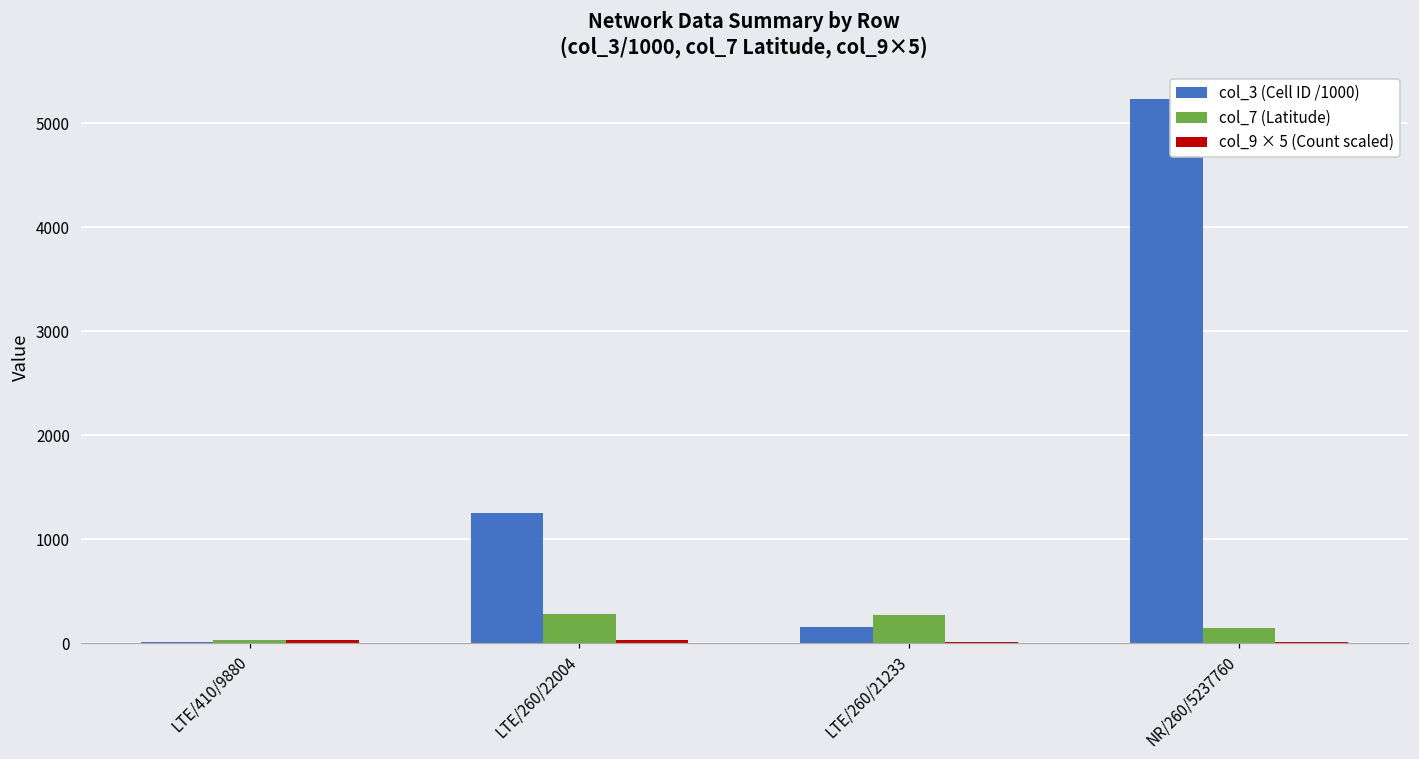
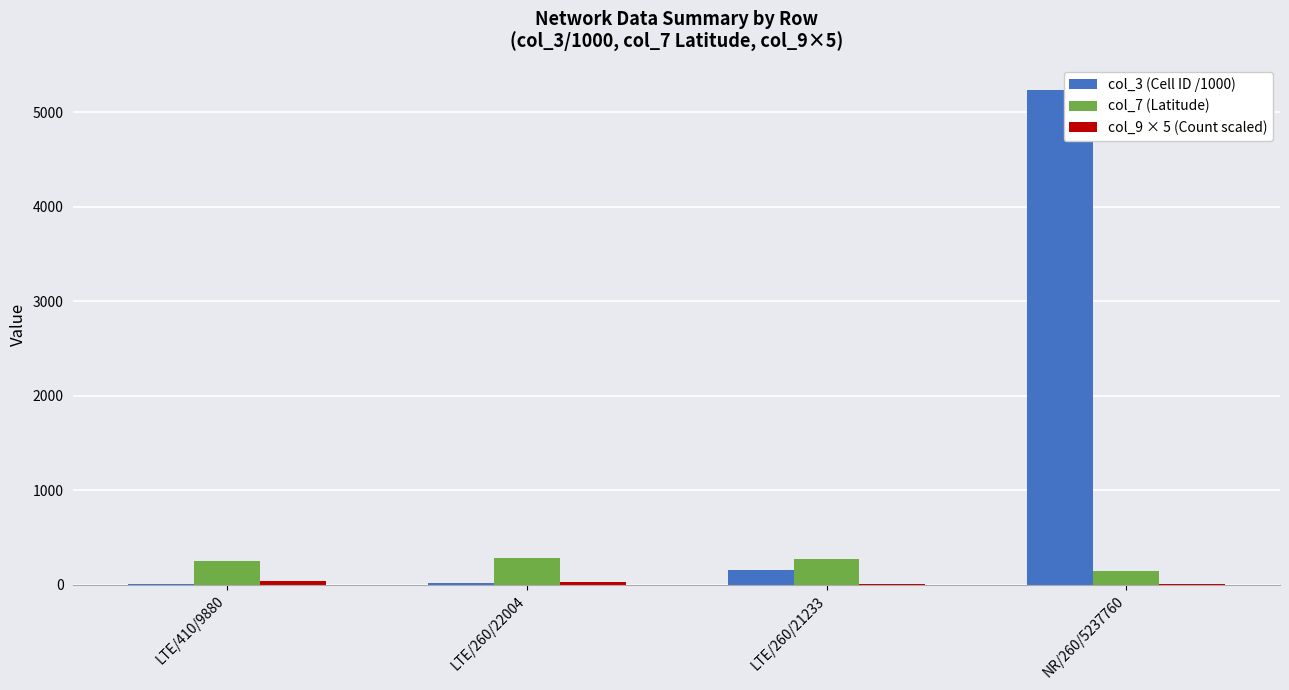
  {
    "col_3 (Cell ID /1000)": {
-     "LTE/260/22004": 1300,
+     "LTE/260/22004": 0,
      "LTE/260/21233": 200,
      "NR/260/5237760": 5200
    },
    "col_7 (Latitude)": {
-     "LTE/410/9880": 0,
+     "LTE/410/9880": 200,
      "LTE/260/22004": 300,
      "LTE/260/21233": 300,
      "NR/260/5237760": 100
    },
    "col_9 × 5 (Count scaled)": {
      "LTE/410/9880": 0,
      "LTE/260/22004": 0
    }
  }
